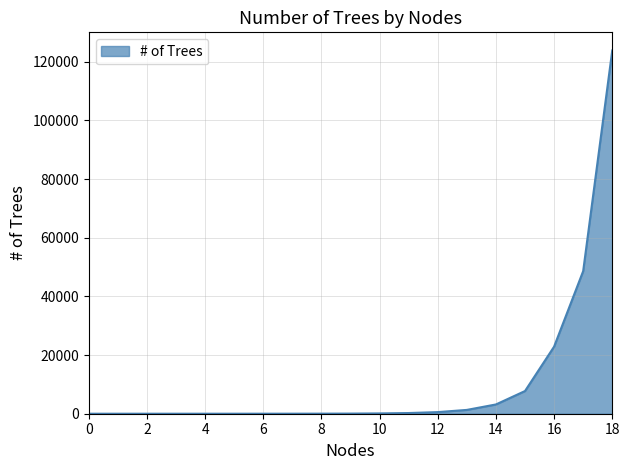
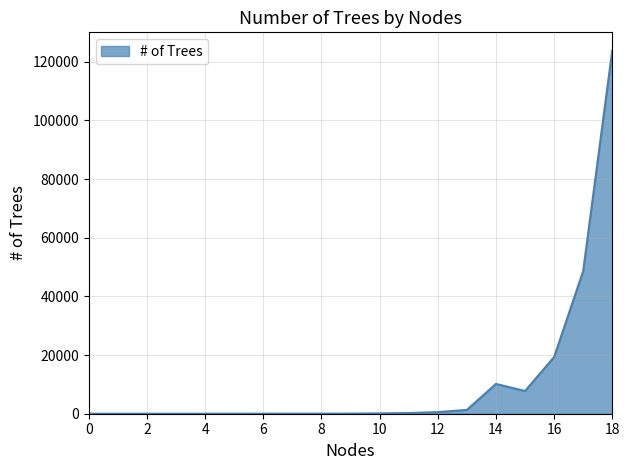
  {
    "0": 0,
    "2": 0,
    "4": 0,
    "6": 0,
    "8": 0,
    "10": 0,
    "12": 1000,
-   "14": 3000,
-   "16": 23000,
+   "14": 10000,
+   "16": 19000,
    "18": 124000
  }
